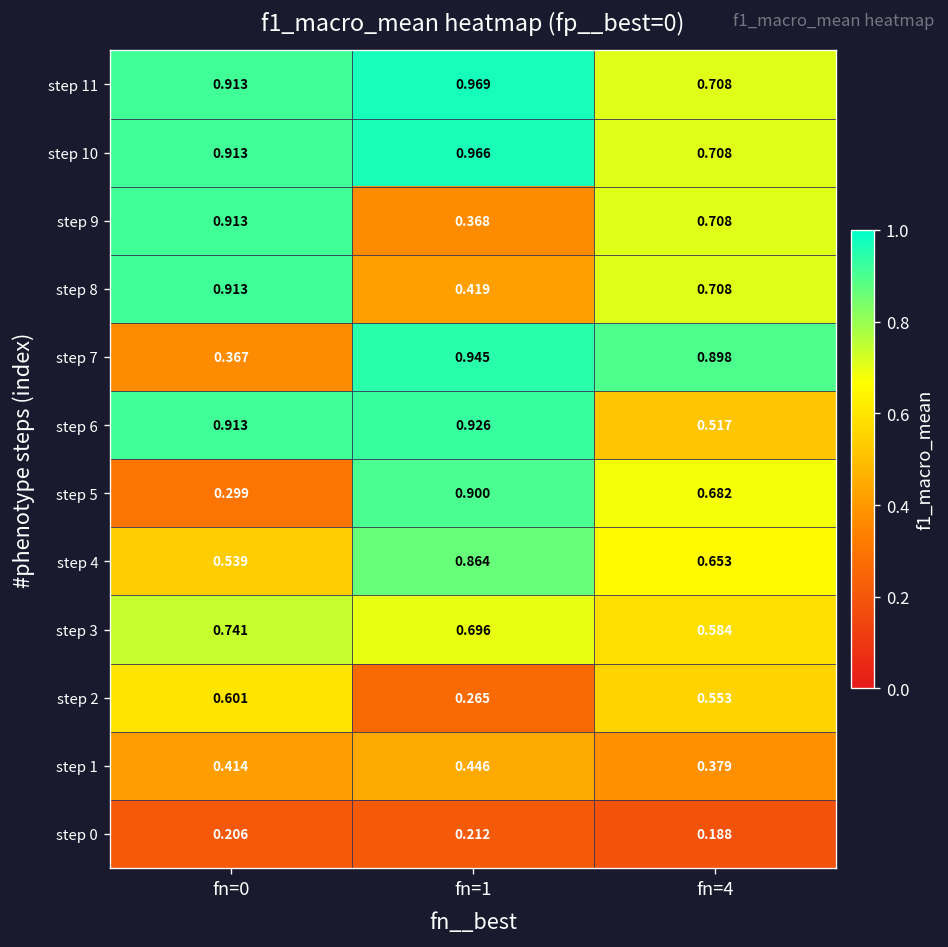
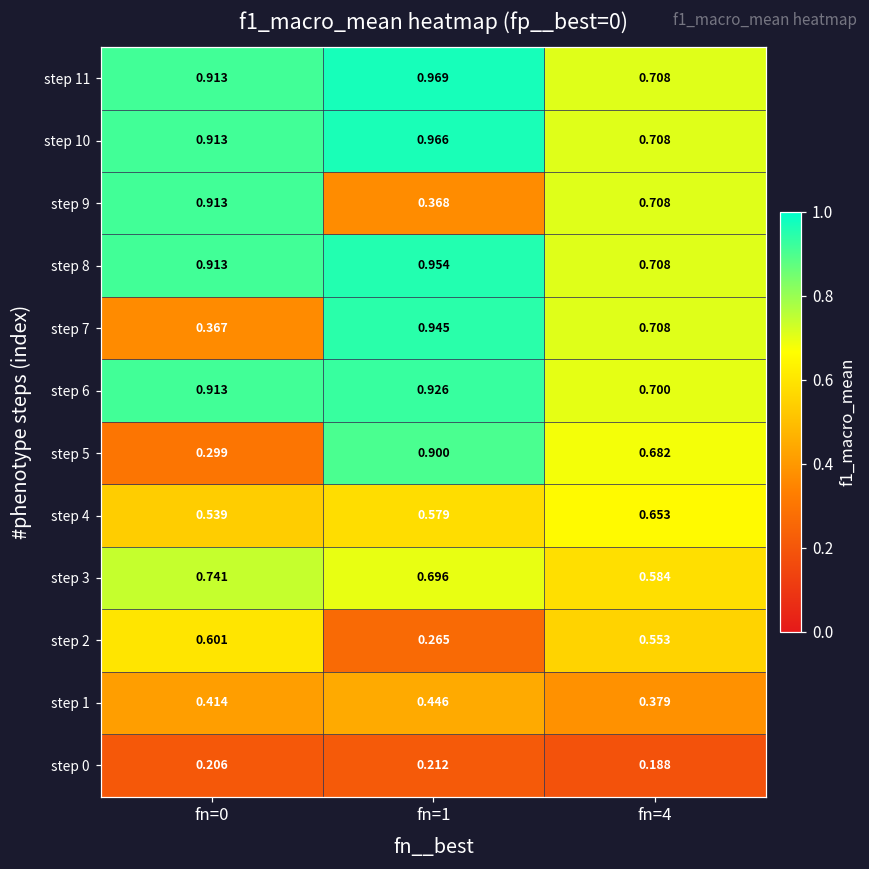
  {
    "step 11": {
      "fn=0": 0.913,
      "fn=1": 0.969,
      "fn=4": 0.708
    },
    "step 10": {
      "fn=0": 0.913,
      "fn=1": 0.966,
      "fn=4": 0.708
    },
    "step 9": {
      "fn=0": 0.913,
      "fn=1": 0.368,
      "fn=4": 0.708
    },
    "step 8": {
      "fn=0": 0.913,
-     "fn=1": 0.419,
+     "fn=1": 0.954,
      "fn=4": 0.708
    },
    "step 7": {
      "fn=0": 0.367,
      "fn=1": 0.945,
-     "fn=4": 0.898
+     "fn=4": 0.708
    },
    "step 6": {
      "fn=0": 0.913,
      "fn=1": 0.926,
-     "fn=4": 0.517
+     "fn=4": 0.700
    },
    "step 5": {
      "fn=0": 0.299,
      "fn=1": 0.900,
      "fn=4": 0.682
    },
    "step 4": {
      "fn=0": 0.539,
-     "fn=1": 0.864,
+     "fn=1": 0.579,
      "fn=4": 0.653
    },
    "step 3": {
      "fn=0": 0.741,
      "fn=1": 0.696,
      "fn=4": 0.584
    },
    "step 2": {
      "fn=0": 0.601,
      "fn=1": 0.265,
      "fn=4": 0.553
    },
    "step 1": {
      "fn=0": 0.414,
      "fn=1": 0.446,
      "fn=4": 0.379
    },
    "step 0": {
      "fn=0": 0.206,
      "fn=1": 0.212,
      "fn=4": 0.188
    }
  }
